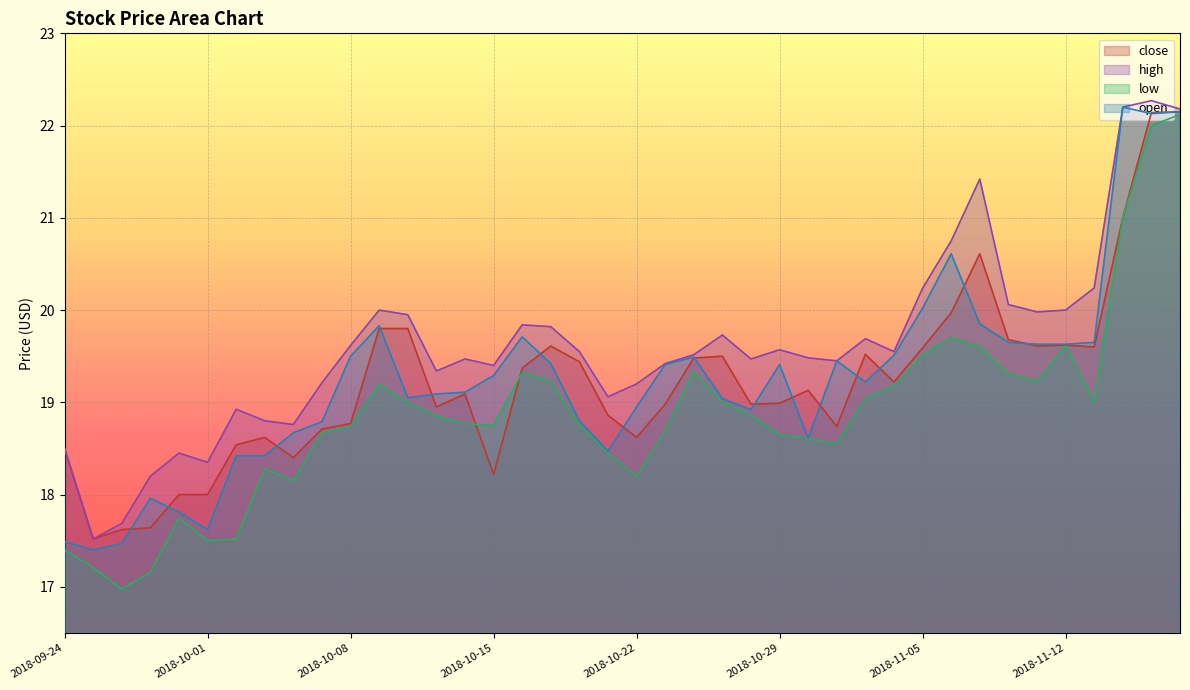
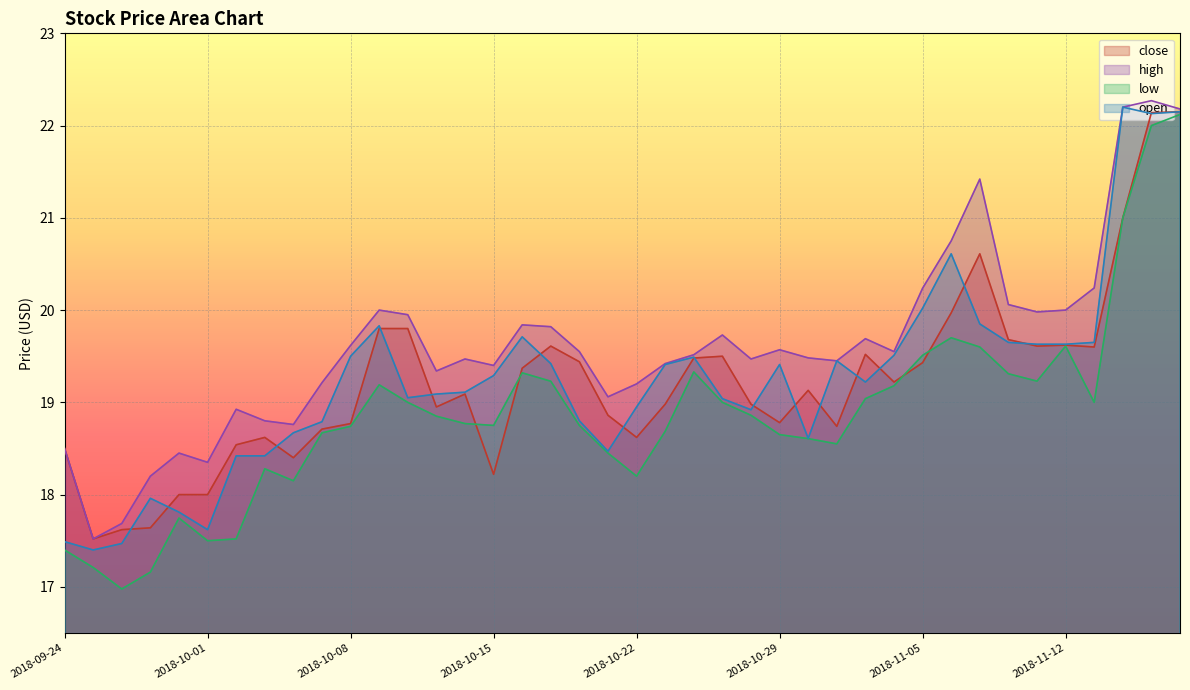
  {
    "close": {
      "2018-10-01": 18.0,
      "2018-10-08": 18.8,
      "2018-10-15": 18.2,
      "2018-10-22": 18.6,
-     "2018-10-29": 19.0,
-     "2018-11-05": 19.6
+     "2018-10-29": 18.8,
+     "2018-11-05": 19.4
    }
  }
